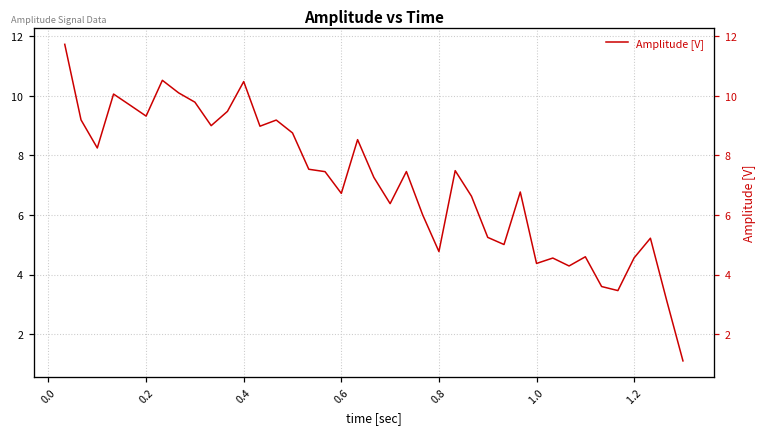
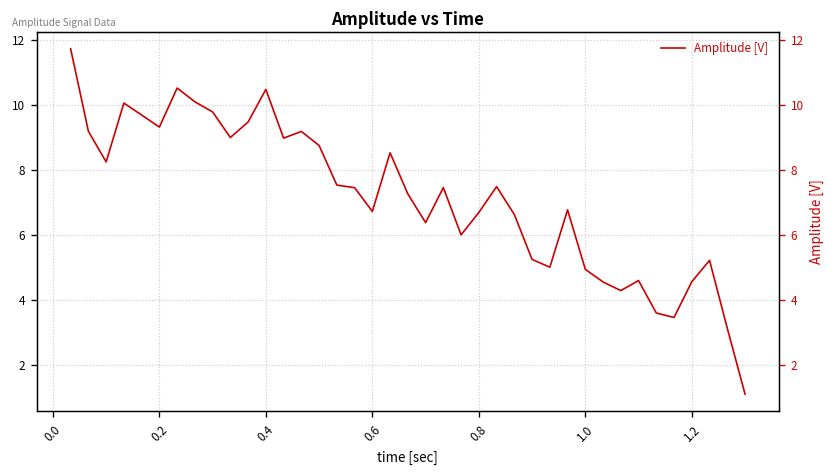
  {
    "0.2": 9.3,
    "0.4": 10.5,
    "0.6": 6.7,
-   "0.8": 4.8,
-   "1.0": 4.4,
+   "0.8": 6.7,
+   "1.0": 4.9,
    "1.2": 4.6
  }
